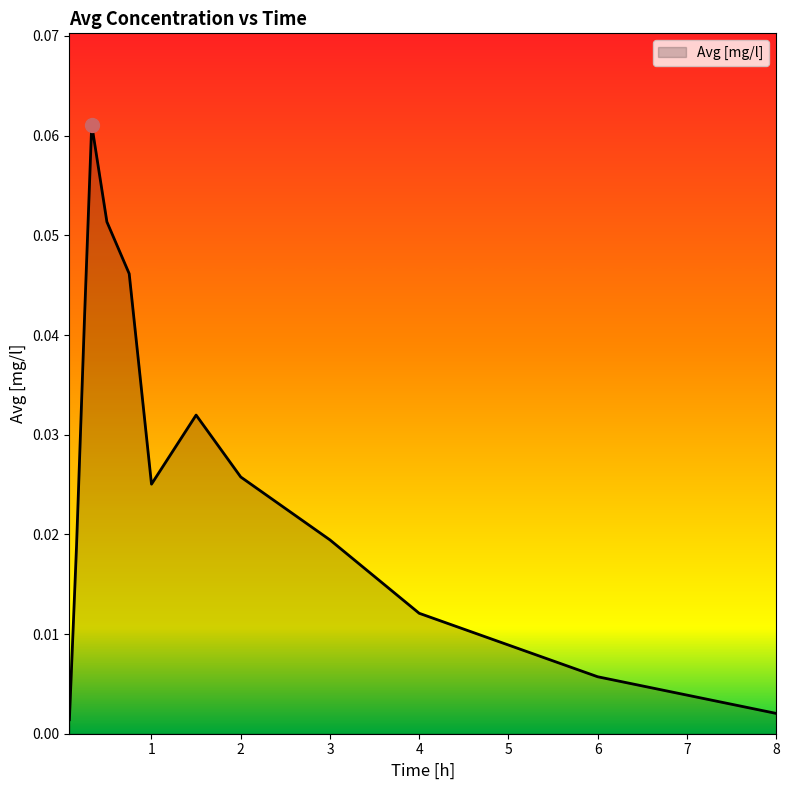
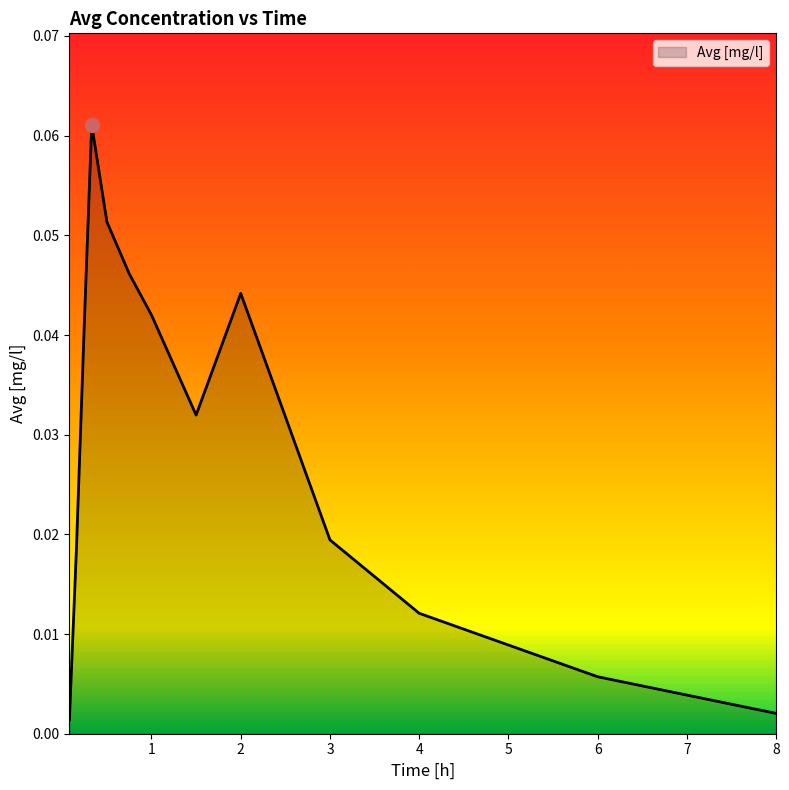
  {
    "Avg [mg/l]": {
-     "1": 0.025,
-     "2": 0.026,
+     "1": 0.042,
+     "2": 0.044,
      "3": 0.019,
      "4": 0.012,
      "6": 0.006,
      "8": 0.002
    }
  }
